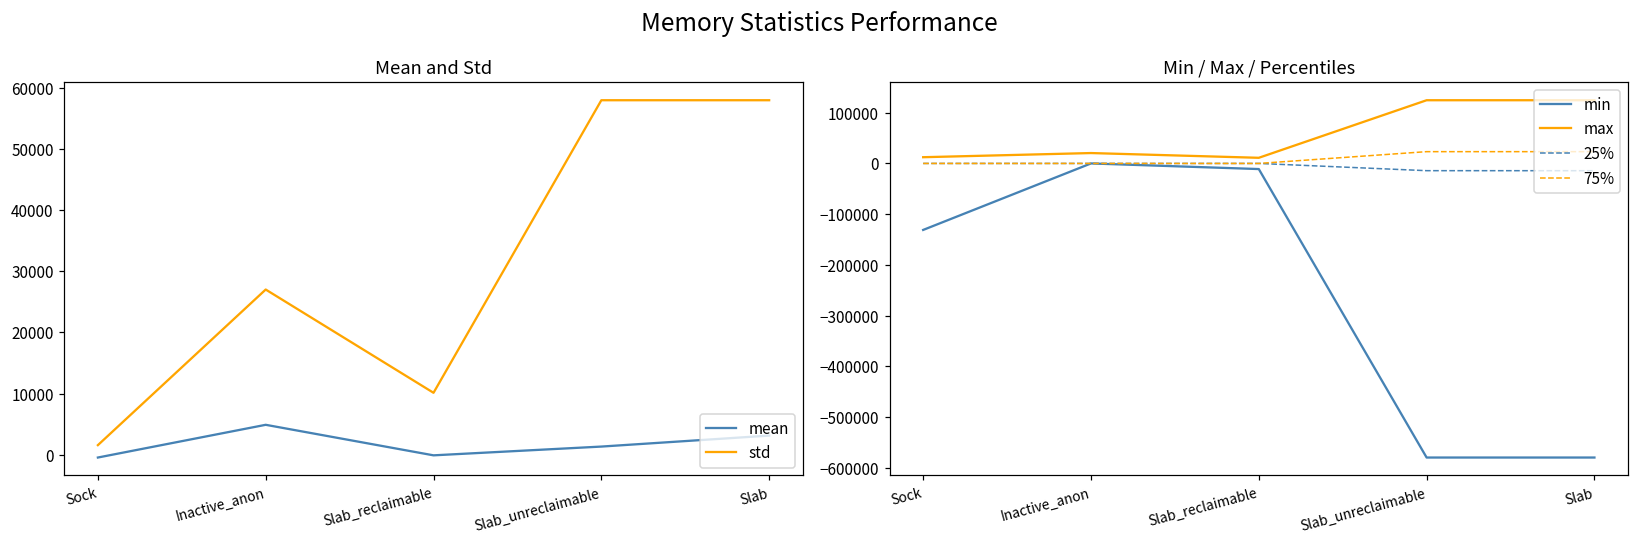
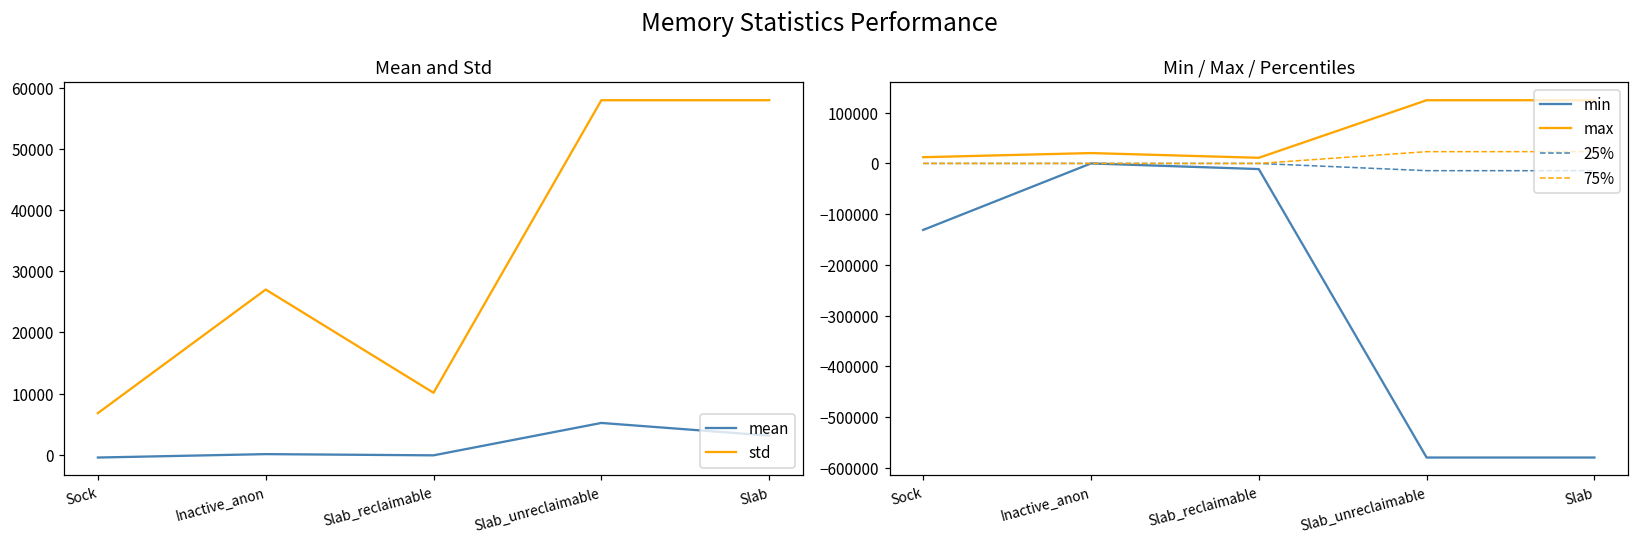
  {
    "Mean and Std": {
      "mean": {
        "Sock": 0,
-       "Inactive_anon": 5000,
+       "Inactive_anon": 0,
        "Slab_reclaimable": 0,
-       "Slab_unreclaimable": 1000
+       "Slab_unreclaimable": 5000
      },
      "std": {
-       "Sock": 2000,
+       "Sock": 7000,
        "Inactive_anon": 27000,
        "Slab_reclaimable": 10000,
        "Slab_unreclaimable": 58000,
        "Slab": 58000
      }
    }
  }
